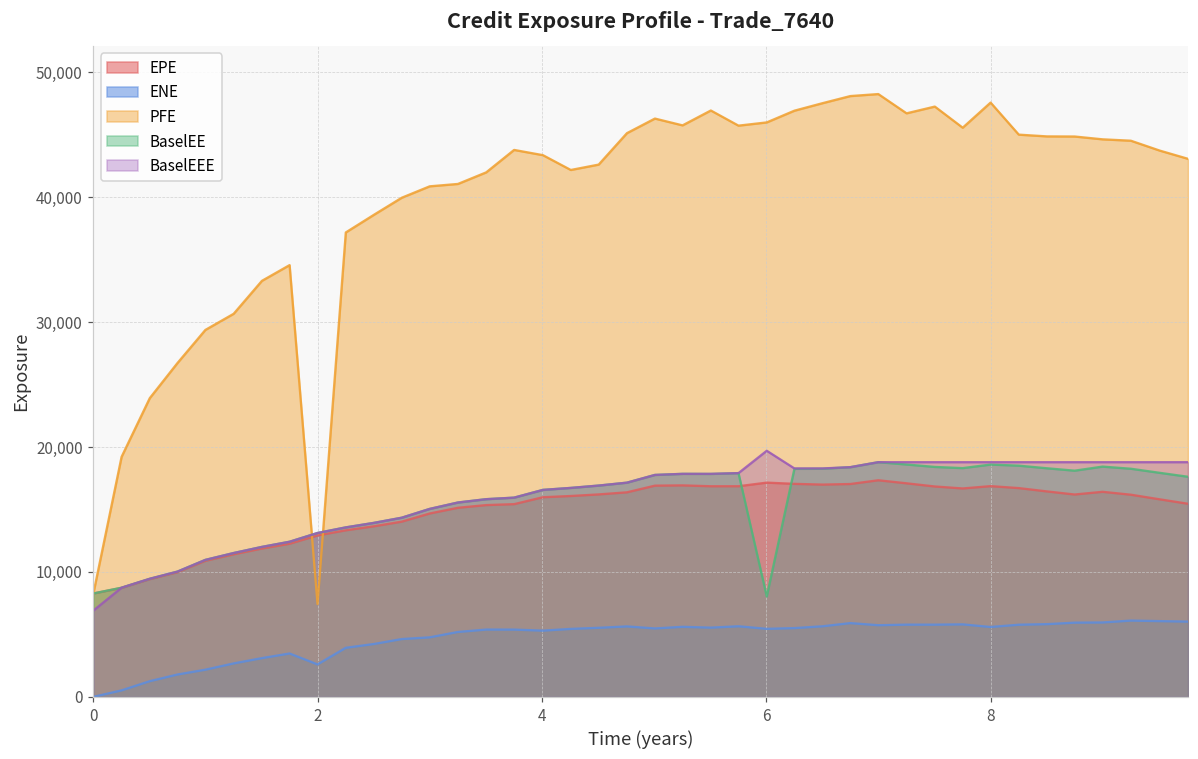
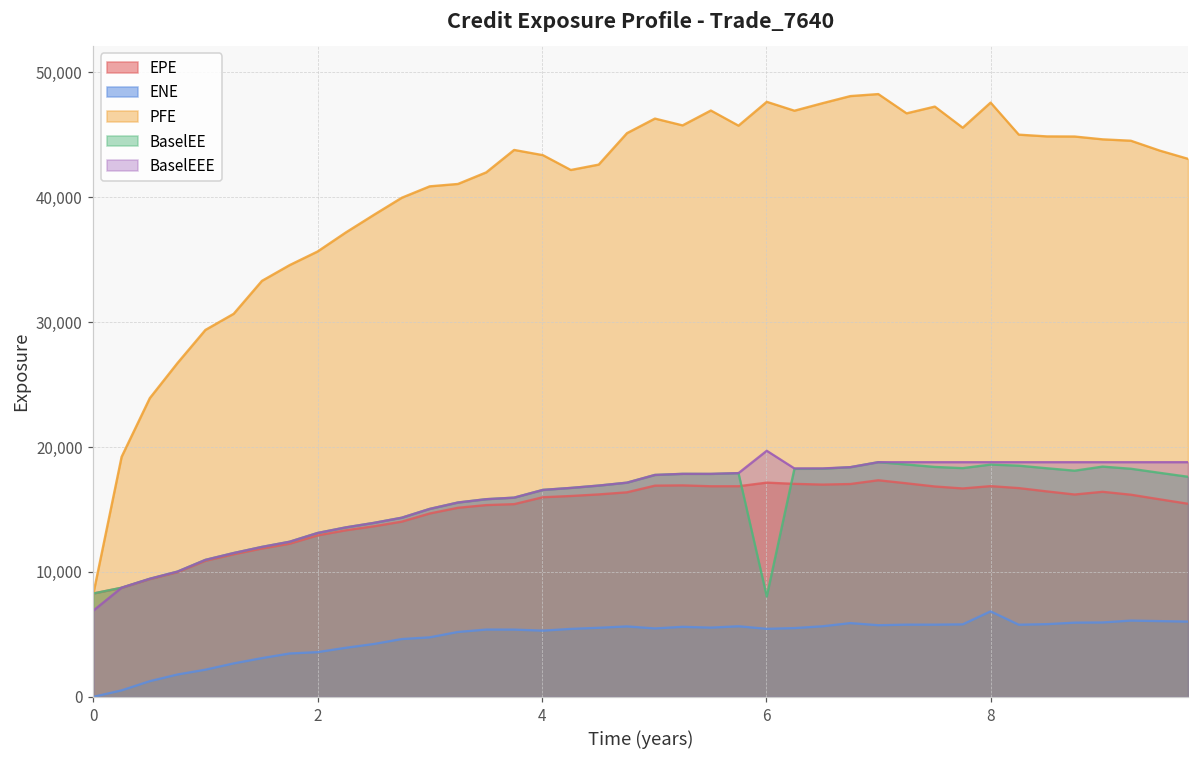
  {
    "EPE": {
      "6": "17,200",
      "8": "16,900"
    },
    "ENE": {
      "0": "0",
-     "2": "2,600",
+     "2": "3,600",
      "6": "5,400",
-     "8": "5,600"
+     "8": "6,800"
    },
    "PFE": {
-     "2": "7,400",
-     "6": "46,000",
+     "2": "35,700",
+     "6": "47,600",
      "8": "47,600"
    },
    "BaselEE": {
      "6": "8,000"
    },
    "BaselEEE": {
      "0": "6,900",
      "6": "19,700"
    }
  }
